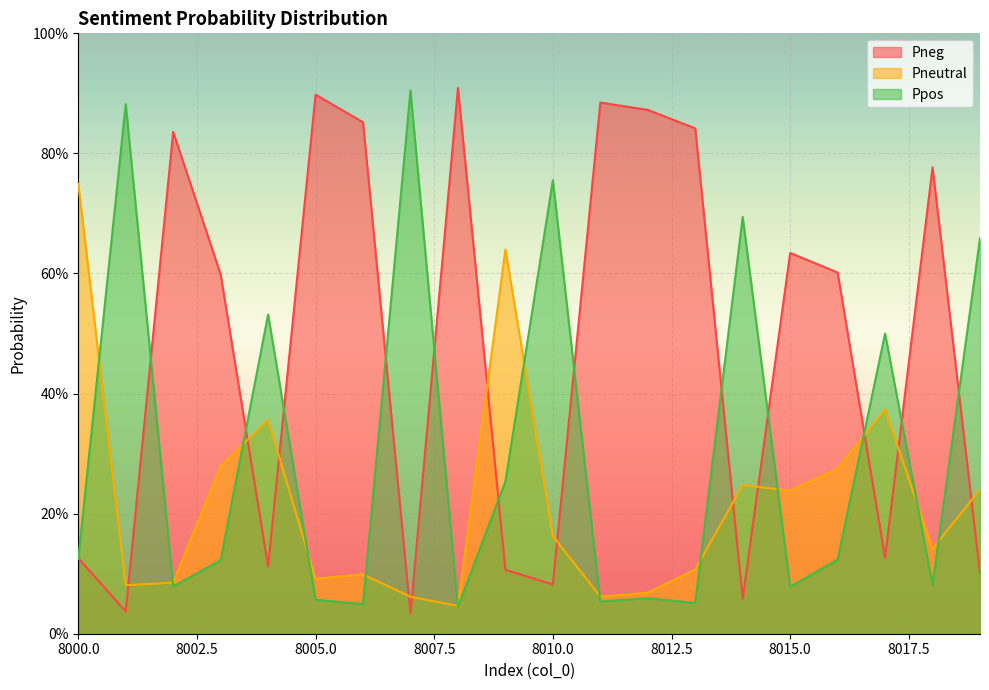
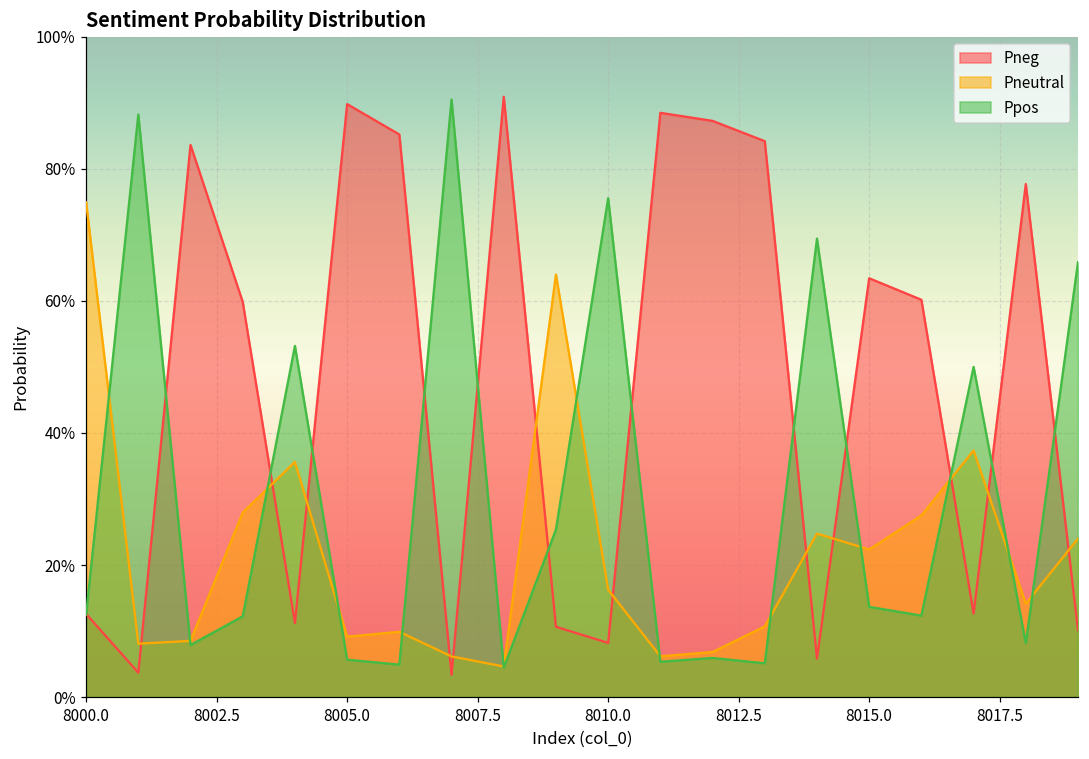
  {
    "Pneg": {
      "8005.0": "90%",
      "8010.0": "8%",
      "8015.0": "63%"
    },
    "Pneutral": {
      "8000.0": "75%",
      "8005.0": "9%",
      "8010.0": "16%",
-     "8015.0": "24%"
+     "8015.0": "22%"
    },
    "Ppos": {
      "8005.0": "6%",
      "8010.0": "76%",
-     "8015.0": "8%"
+     "8015.0": "14%"
    }
  }
